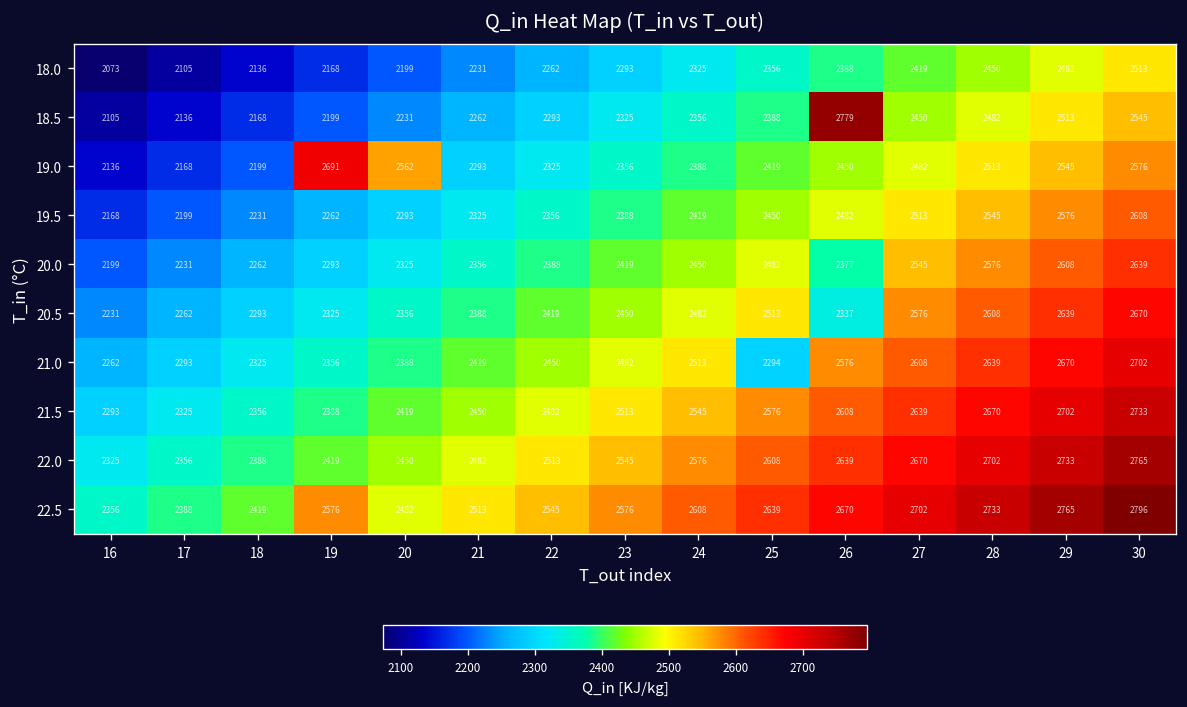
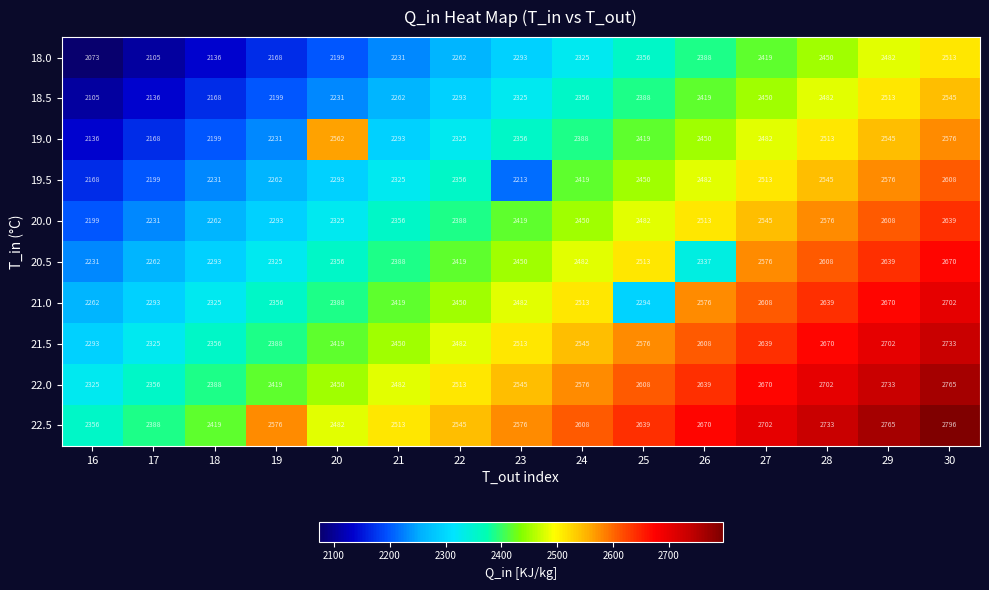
  {
    "18.0": {
      "16": 2073,
      "17": 2105,
      "18": 2136,
      "19": 2168,
      "20": 2199,
      "21": 2231,
      "22": 2262,
      "23": 2293,
      "24": 2325,
      "25": 2356,
      "26": 2388,
      "27": 2419,
      "28": 2450,
      "29": 2482,
      "30": 2513
    },
    "18.5": {
      "16": 2105,
      "17": 2136,
      "18": 2168,
      "19": 2199,
      "20": 2231,
      "21": 2262,
      "22": 2293,
      "23": 2325,
      "24": 2356,
      "25": 2388,
-     "26": 2779,
+     "26": 2419,
      "27": 2450,
      "28": 2482,
      "29": 2513,
      "30": 2545
    },
    "19.0": {
      "16": 2136,
      "17": 2168,
      "18": 2199,
-     "19": 2691,
+     "19": 2231,
      "20": 2562,
      "21": 2293,
      "22": 2325,
      "23": 2356,
      "24": 2388,
      "25": 2419,
      "26": 2450,
      "27": 2482,
      "28": 2513,
      "29": 2545,
      "30": 2576
    },
    "19.5": {
      "16": 2168,
      "17": 2199,
      "18": 2231,
      "19": 2262,
      "20": 2293,
      "21": 2325,
      "22": 2356,
-     "23": 2388,
+     "23": 2213,
      "24": 2419,
      "25": 2450,
      "26": 2482,
      "27": 2513,
      "28": 2545,
      "29": 2576,
      "30": 2608
    },
    "20.0": {
      "16": 2199,
      "17": 2231,
      "18": 2262,
      "19": 2293,
      "20": 2325,
      "21": 2356,
      "22": 2388,
      "23": 2419,
      "24": 2450,
      "25": 2482,
-     "26": 2377,
+     "26": 2513,
      "27": 2545,
      "28": 2576,
      "29": 2608,
      "30": 2639
    },
    "20.5": {
      "16": 2231,
      "17": 2262,
      "18": 2293,
      "19": 2325,
      "20": 2356,
      "21": 2388,
      "22": 2419,
      "23": 2450,
      "24": 2482,
      "25": 2513,
      "26": 2337,
      "27": 2576,
      "28": 2608,
      "29": 2639,
      "30": 2670
    },
    "21.0": {
      "16": 2262,
      "17": 2293,
      "18": 2325,
      "19": 2356,
      "20": 2388,
      "21": 2419,
      "22": 2450,
      "23": 2482,
      "24": 2513,
      "25": 2294,
      "26": 2576,
      "27": 2608,
      "28": 2639,
      "29": 2670,
      "30": 2702
    },
    "21.5": {
      "16": 2293,
      "17": 2325,
      "18": 2356,
      "19": 2388,
      "20": 2419,
      "21": 2450,
      "22": 2482,
      "23": 2513,
      "24": 2545,
      "25": 2576,
      "26": 2608,
      "27": 2639,
      "28": 2670,
      "29": 2702,
      "30": 2733
    },
    "22.0": {
      "16": 2325,
      "17": 2356,
      "18": 2388,
      "19": 2419,
      "20": 2450,
      "21": 2482,
      "22": 2513,
      "23": 2545,
      "24": 2576,
      "25": 2608,
      "26": 2639,
      "27": 2670,
      "28": 2702,
      "29": 2733,
      "30": 2765
    },
    "22.5": {
      "16": 2356,
      "17": 2388,
      "18": 2419,
      "19": 2576,
      "20": 2482,
      "21": 2513,
      "22": 2545,
      "23": 2576,
      "24": 2608,
      "25": 2639,
      "26": 2670,
      "27": 2702,
      "28": 2733,
      "29": 2765,
      "30": 2796
    }
  }
